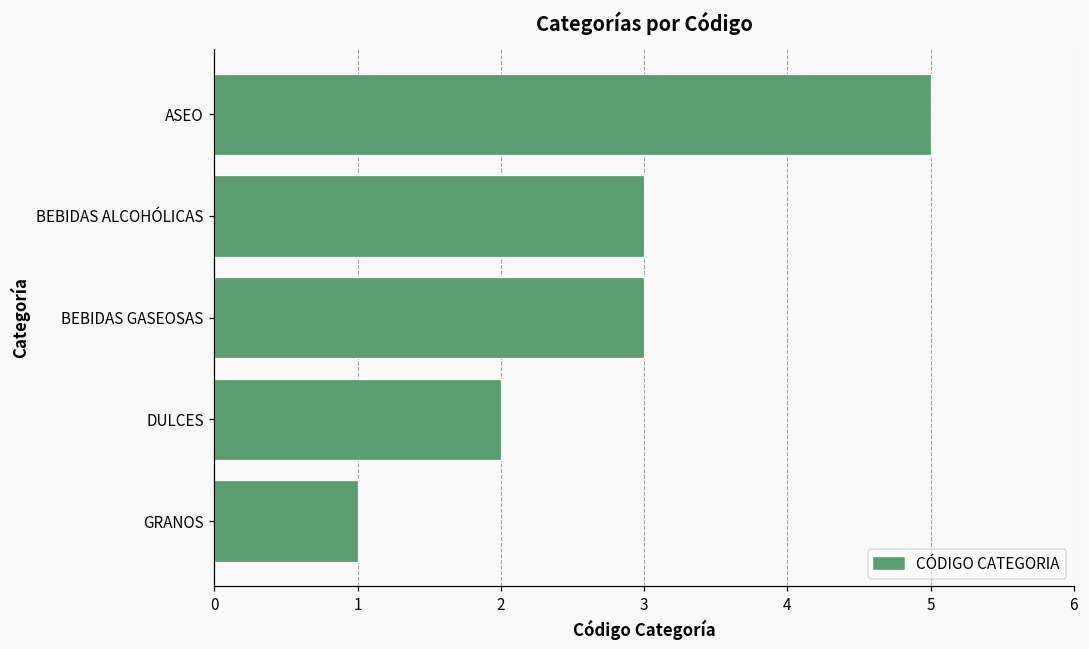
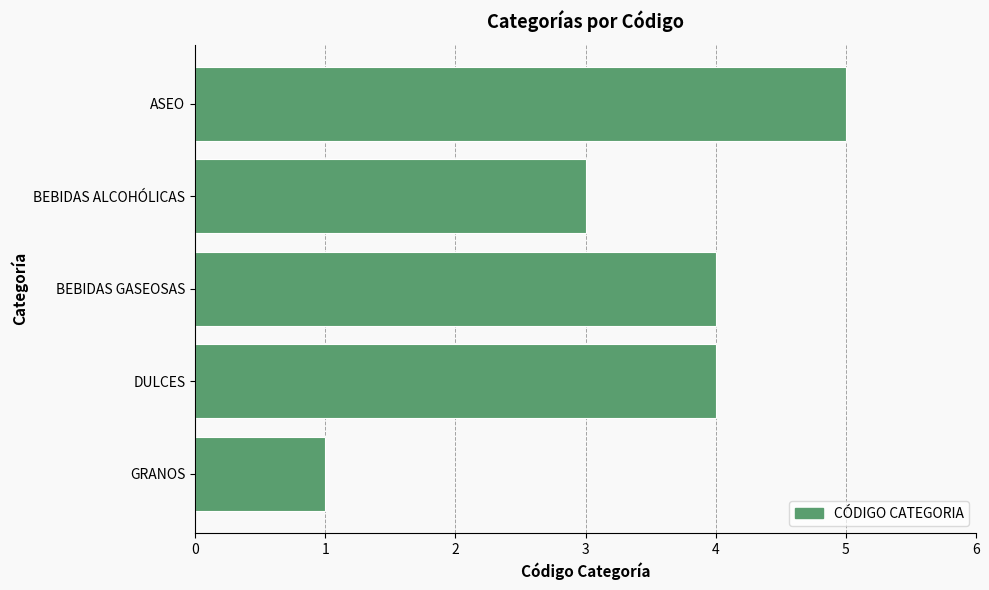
  {
    "ASEO": 5,
    "BEBIDAS ALCOHÓLICAS": 3,
-   "BEBIDAS GASEOSAS": 3,
-   "DULCES": 2,
+   "BEBIDAS GASEOSAS": 4,
+   "DULCES": 4,
    "GRANOS": 1
  }
